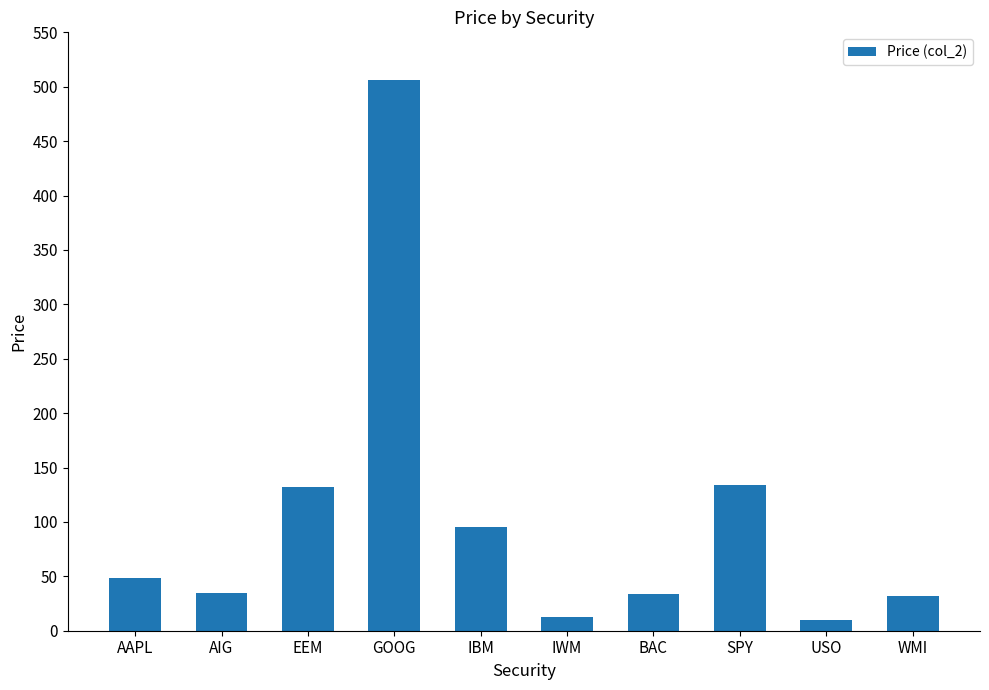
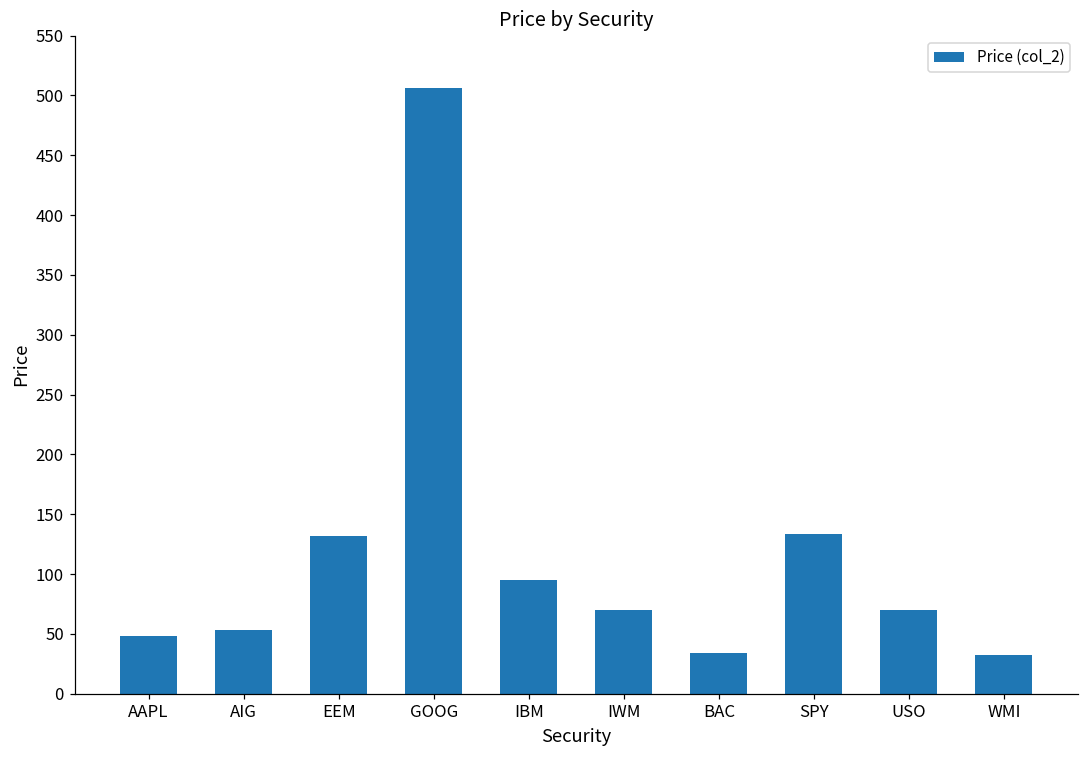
  {
    "AAPL": 48,
-   "AIG": 35,
+   "AIG": 53,
    "EEM": 132,
    "GOOG": 506,
    "IBM": 95,
-   "IWM": 12,
+   "IWM": 70,
    "BAC": 34,
    "SPY": 134,
-   "USO": 10,
+   "USO": 70,
    "WMI": 32
  }
